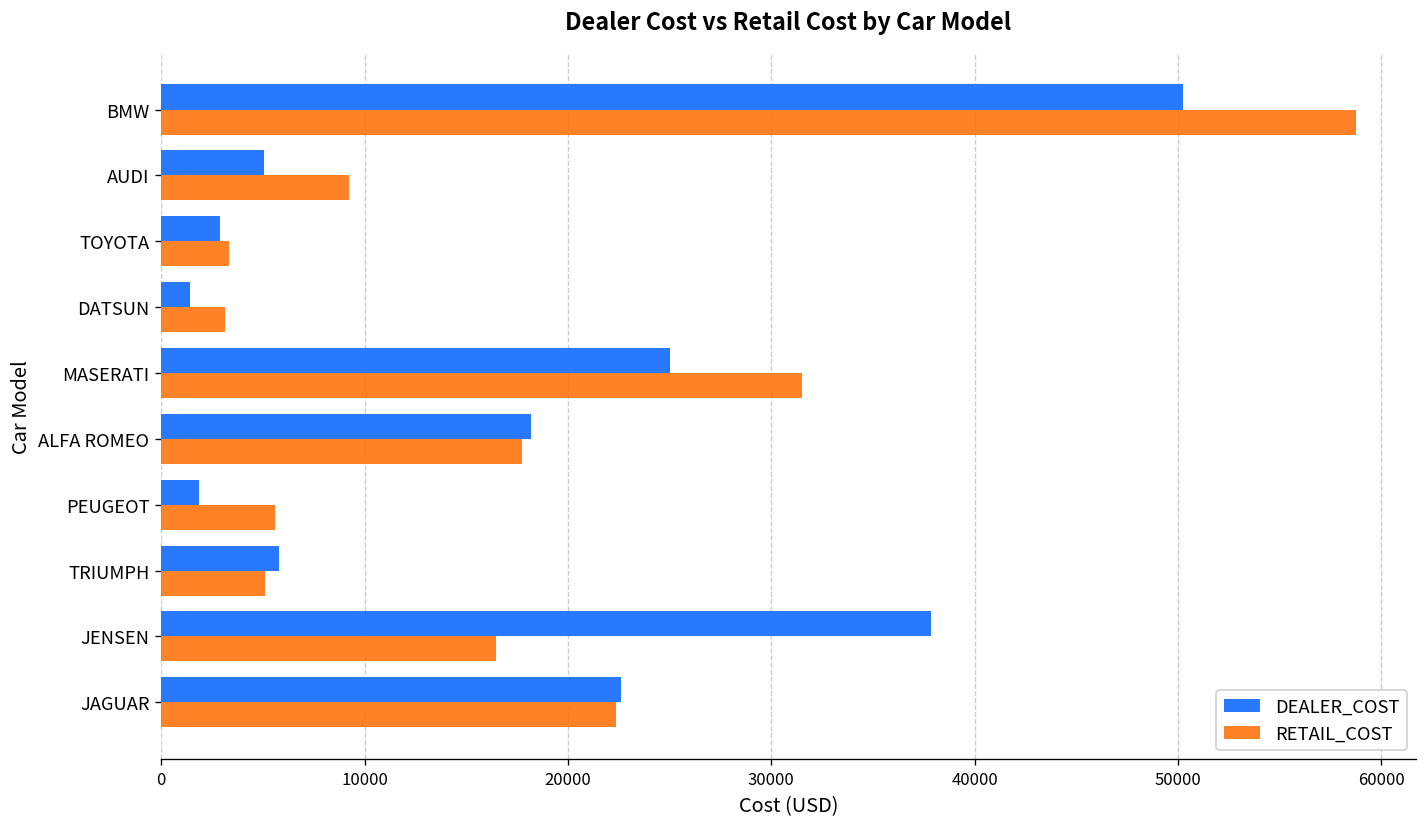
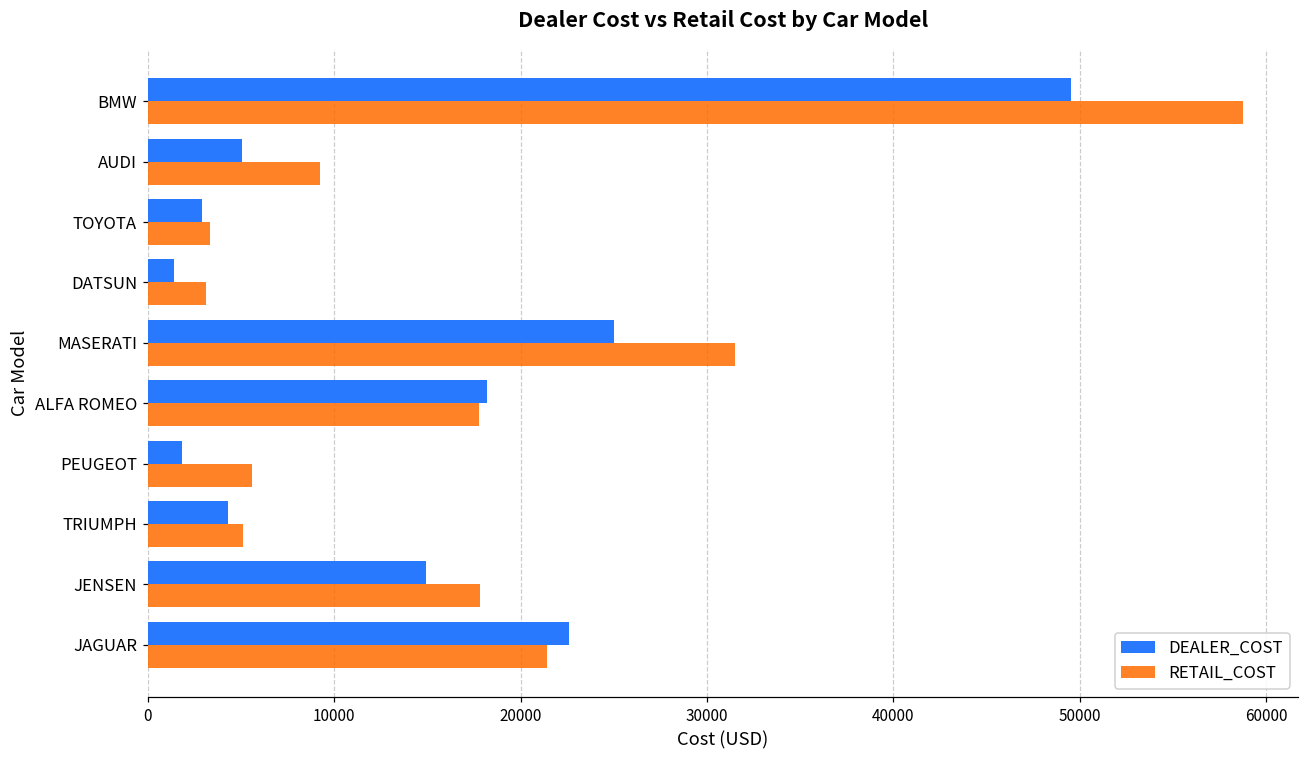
  {
    "DEALER_COST": {
-     "BMW": 50300,
+     "BMW": 49500,
      "AUDI": 5100,
      "TOYOTA": 2900,
      "DATSUN": 1400,
      "MASERATI": 25000,
      "ALFA ROMEO": 18200,
      "PEUGEOT": 1800,
-     "TRIUMPH": 5800,
-     "JENSEN": 37800,
+     "TRIUMPH": 4300,
+     "JENSEN": 14900,
      "JAGUAR": 22600
    },
    "RETAIL_COST": {
      "BMW": 58800,
      "AUDI": 9200,
      "TOYOTA": 3300,
      "DATSUN": 3100,
      "MASERATI": 31500,
      "ALFA ROMEO": 17700,
      "PEUGEOT": 5600,
      "TRIUMPH": 5100,
-     "JENSEN": 16500,
-     "JAGUAR": 22400
+     "JENSEN": 17900,
+     "JAGUAR": 21400
    }
  }
